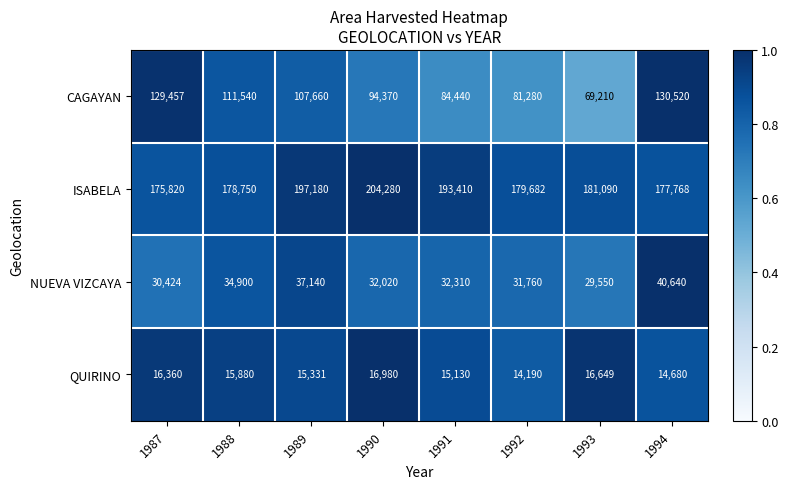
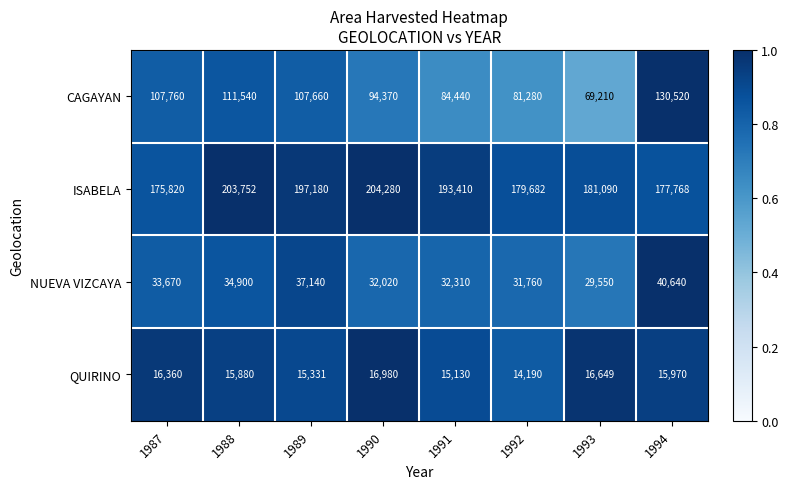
  {
    "CAGAYAN": {
-     "1987": "129,457",
+     "1987": "107,760",
      "1988": "111,540",
      "1989": "107,660",
      "1990": "94,370",
      "1991": "84,440",
      "1992": "81,280",
      "1993": "69,210",
      "1994": "130,520"
    },
    "ISABELA": {
      "1987": "175,820",
-     "1988": "178,750",
+     "1988": "203,752",
      "1989": "197,180",
      "1990": "204,280",
      "1991": "193,410",
      "1992": "179,682",
      "1993": "181,090",
      "1994": "177,768"
    },
    "NUEVA VIZCAYA": {
-     "1987": "30,424",
+     "1987": "33,670",
      "1988": "34,900",
      "1989": "37,140",
      "1990": "32,020",
      "1991": "32,310",
      "1992": "31,760",
      "1993": "29,550",
      "1994": "40,640"
    },
    "QUIRINO": {
      "1987": "16,360",
      "1988": "15,880",
      "1989": "15,331",
      "1990": "16,980",
      "1991": "15,130",
      "1992": "14,190",
      "1993": "16,649",
-     "1994": "14,680"
+     "1994": "15,970"
    }
  }
